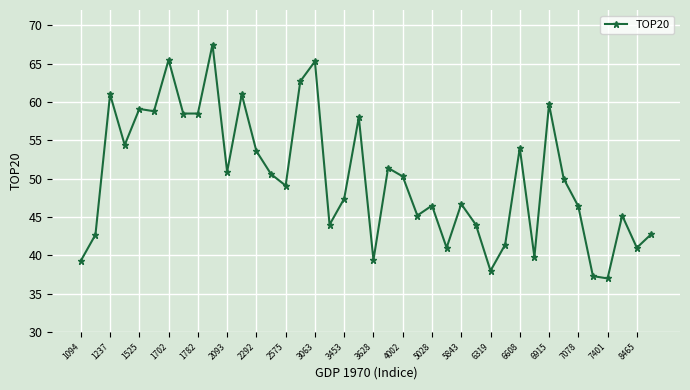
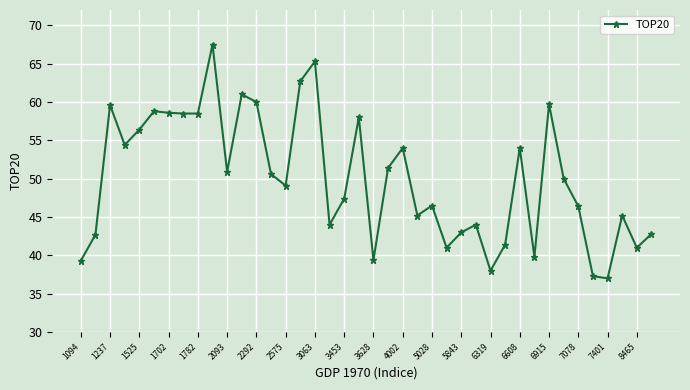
  {
    "1094": 39,
-   "1237": 61,
-   "1525": 59,
-   "1702": 66,
+   "1237": 60,
+   "1525": 56,
+   "1702": 59,
    "1782": 59,
    "2093": 51,
-   "2292": 54,
+   "2292": 60,
    "2575": 49,
    "3063": 65,
    "3453": 47,
    "3628": 39,
-   "4002": 50,
+   "4002": 54,
    "5028": 47,
-   "5843": 47,
+   "5843": 43,
    "6319": 38,
    "6608": 54,
    "6915": 60,
    "7078": 46,
    "7401": 37,
    "8465": 41
  }
